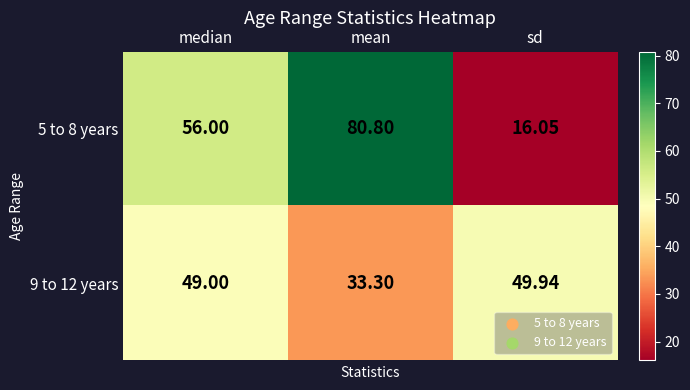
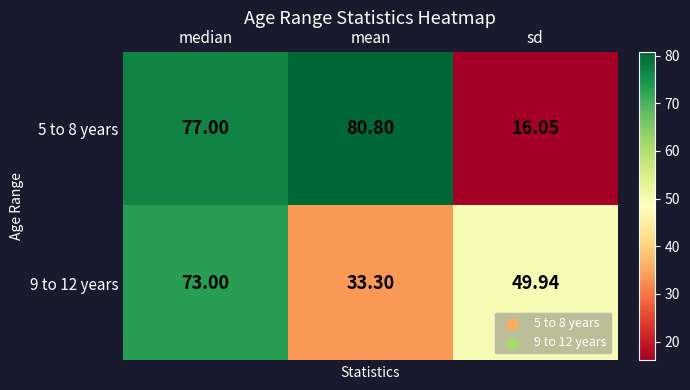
  {
    "5 to 8 years": {
-     "median": 56.00,
+     "median": 77.00,
      "mean": 80.80,
      "sd": 16.05
    },
    "9 to 12 years": {
-     "median": 49.00,
+     "median": 73.00,
      "mean": 33.30,
      "sd": 49.94
    }
  }
